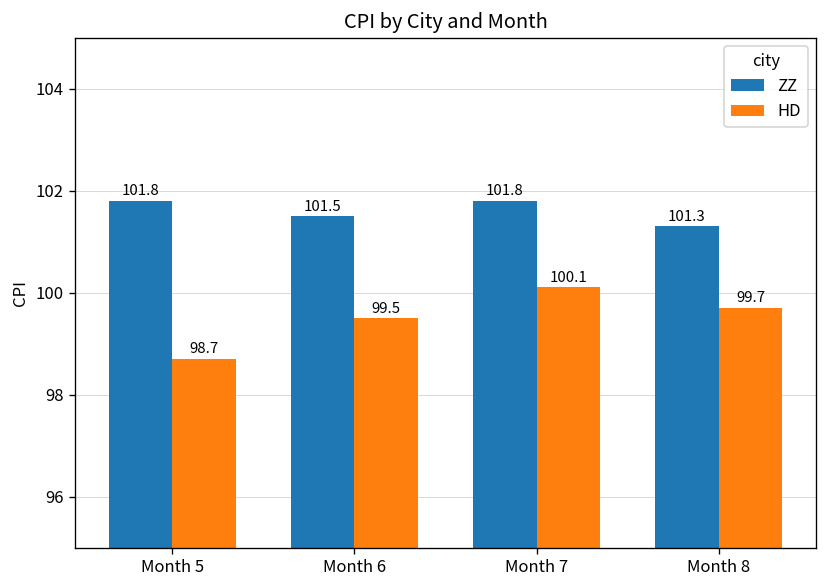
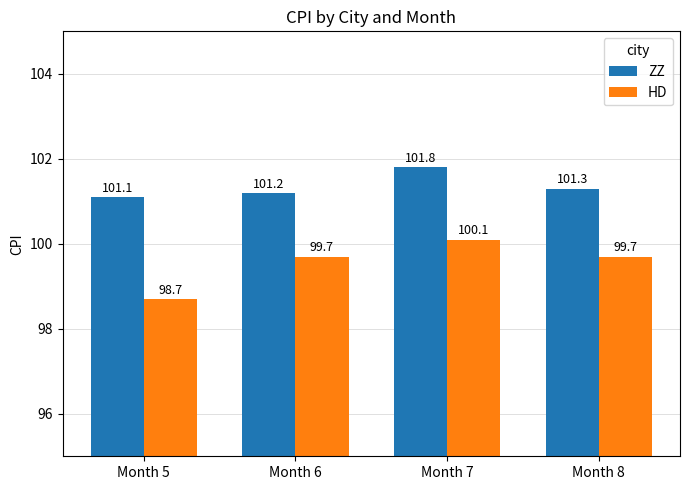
  {
    "ZZ": {
-     "Month 5": 101.8,
-     "Month 6": 101.5,
+     "Month 5": 101.1,
+     "Month 6": 101.2,
      "Month 7": 101.8,
      "Month 8": 101.3
    },
    "HD": {
      "Month 5": 98.7,
-     "Month 6": 99.5,
+     "Month 6": 99.7,
      "Month 7": 100.1,
      "Month 8": 99.7
    }
  }
